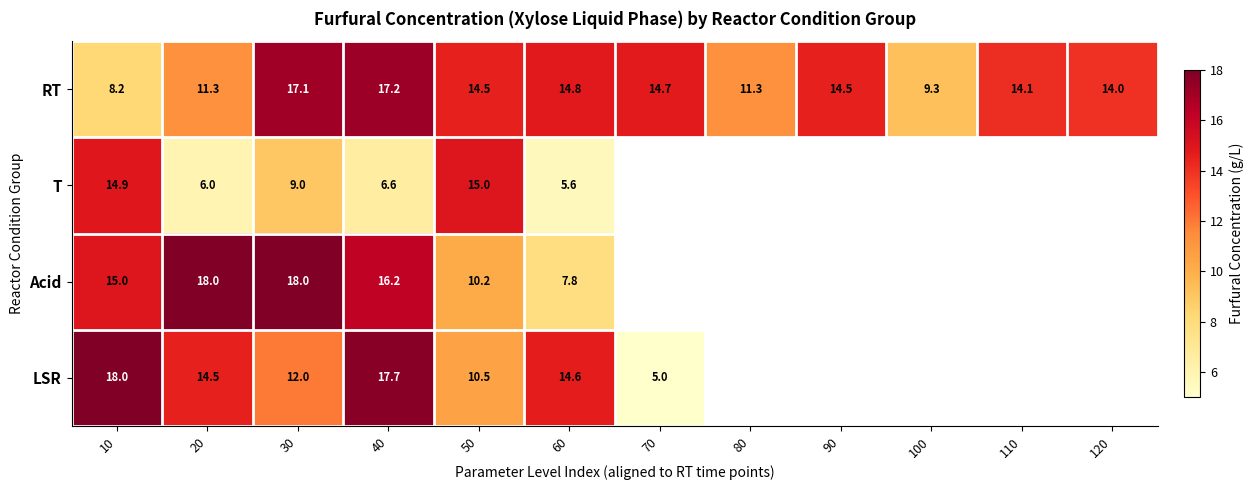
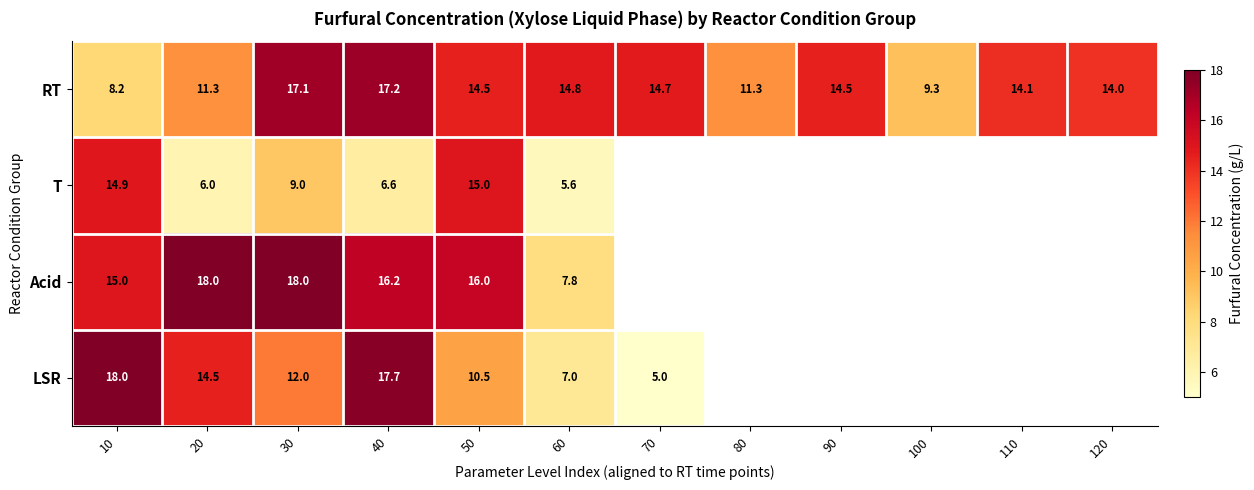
  {
    "RT": {
      "10": 8.2,
      "20": 11.3,
      "30": 17.1,
      "40": 17.2,
      "50": 14.5,
      "60": 14.8,
      "70": 14.7,
      "80": 11.3,
      "90": 14.5,
      "100": 9.3,
      "110": 14.1,
      "120": 14.0
    },
    "T": {
      "10": 14.9,
      "20": 6.0,
      "30": 9.0,
      "40": 6.6,
      "50": 15.0,
      "60": 5.6
    },
    "Acid": {
      "10": 15.0,
      "20": 18.0,
      "30": 18.0,
      "40": 16.2,
-     "50": 10.2,
+     "50": 16.0,
      "60": 7.8
    },
    "LSR": {
      "10": 18.0,
      "20": 14.5,
      "30": 12.0,
      "40": 17.7,
      "50": 10.5,
-     "60": 14.6,
+     "60": 7.0,
      "70": 5.0
    }
  }
